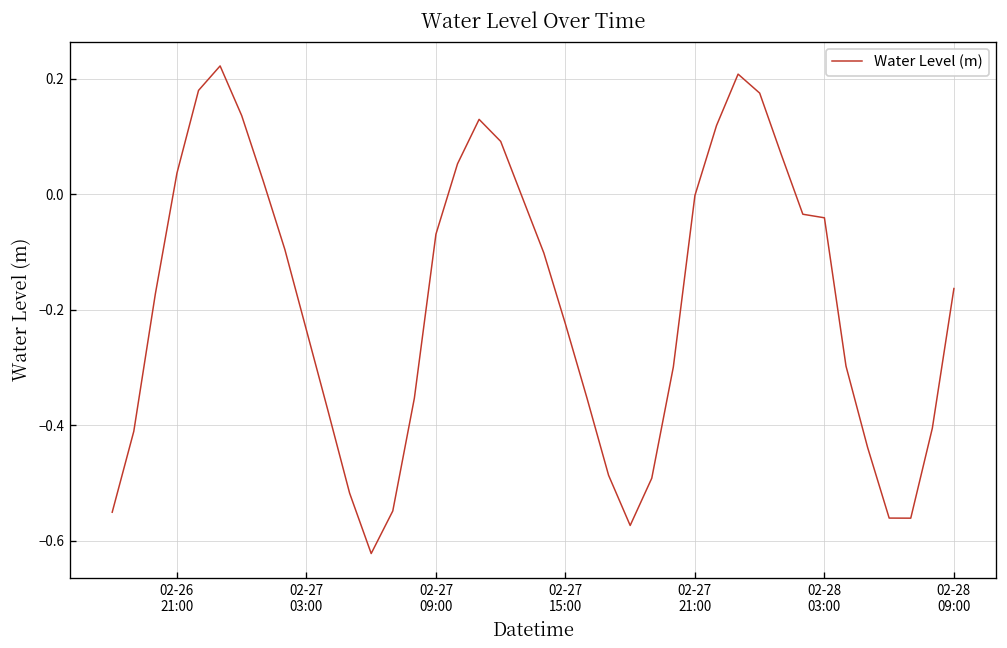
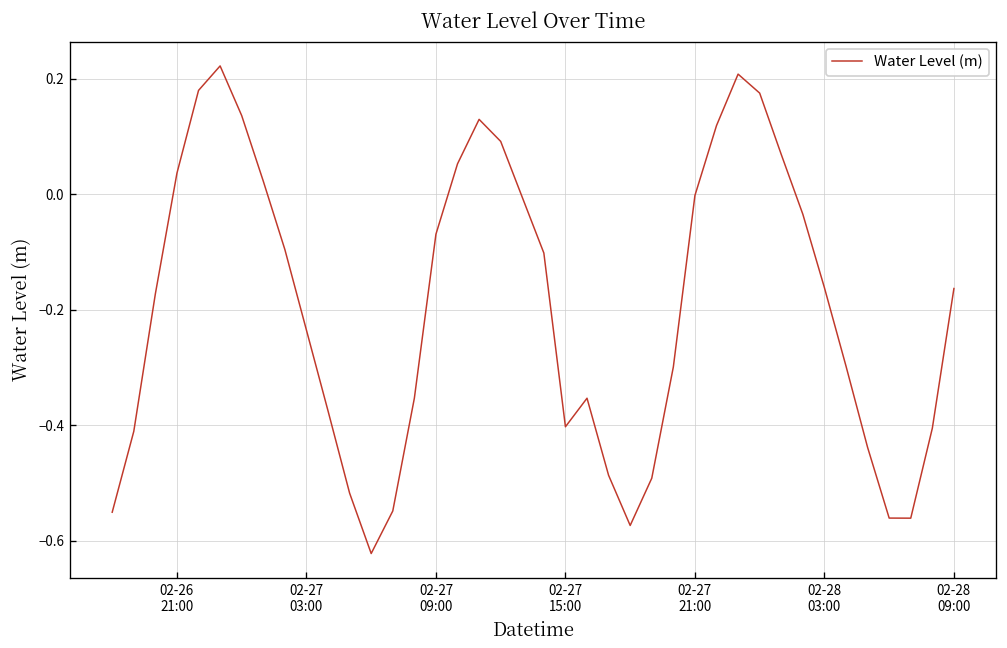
  {
    "02-26 21:00": 0.04,
    "02-27 03:00": -0.24,
    "02-27 09:00": -0.07,
-   "02-27 15:00": -0.22,
+   "02-27 15:00": -0.40,
    "02-27 21:00": 0.00,
-   "02-28 03:00": -0.04,
+   "02-28 03:00": -0.16,
    "02-28 09:00": -0.16
  }
